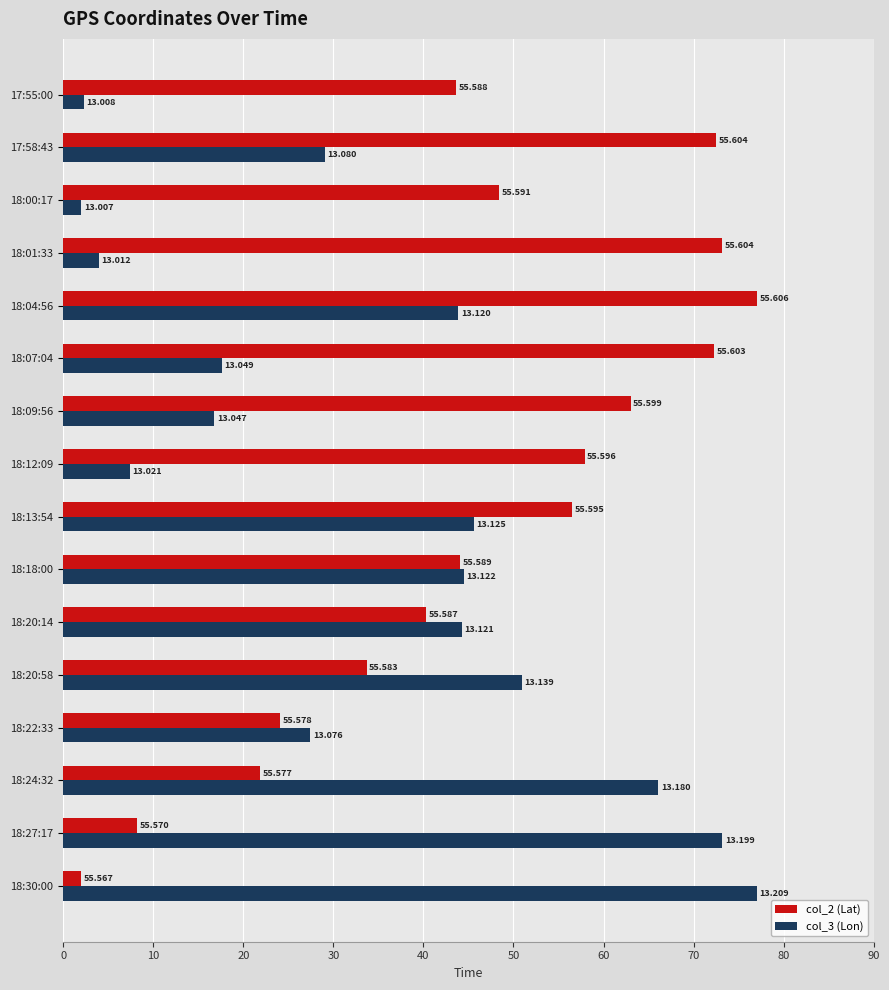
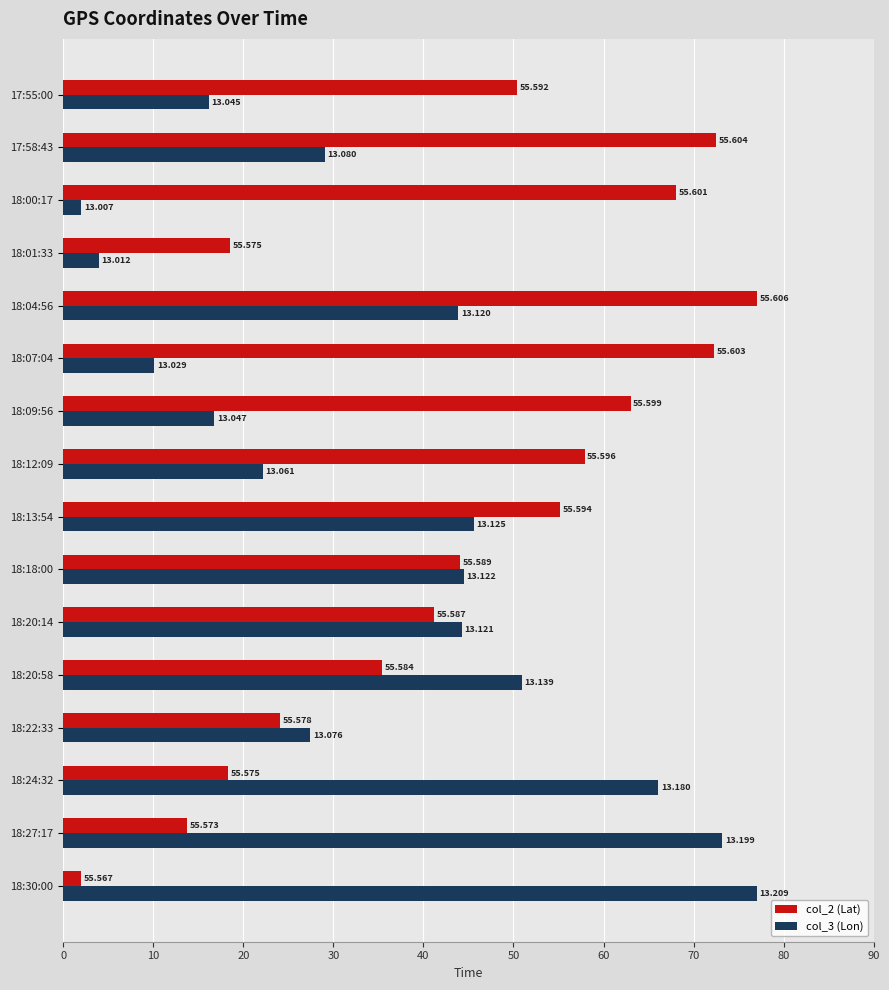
  {
    "col_2 (Lat)": {
-     "17:55:00": 55.588,
-     "18:00:17": 55.591,
-     "18:01:33": 55.604,
-     "18:13:54": 55.595,
-     "18:20:14": 40,
-     "18:20:58": 55.583,
-     "18:24:32": 55.577,
-     "18:27:17": 55.570
+     "17:55:00": 55.592,
+     "18:00:17": 55.601,
+     "18:01:33": 55.575,
+     "18:13:54": 55.594,
+     "18:20:14": 41,
+     "18:20:58": 55.584,
+     "18:24:32": 55.575,
+     "18:27:17": 55.573
    },
    "col_3 (Lon)": {
-     "17:55:00": 13.008,
-     "18:07:04": 13.049,
-     "18:12:09": 13.021
+     "17:55:00": 13.045,
+     "18:07:04": 13.029,
+     "18:12:09": 13.061
    }
  }
